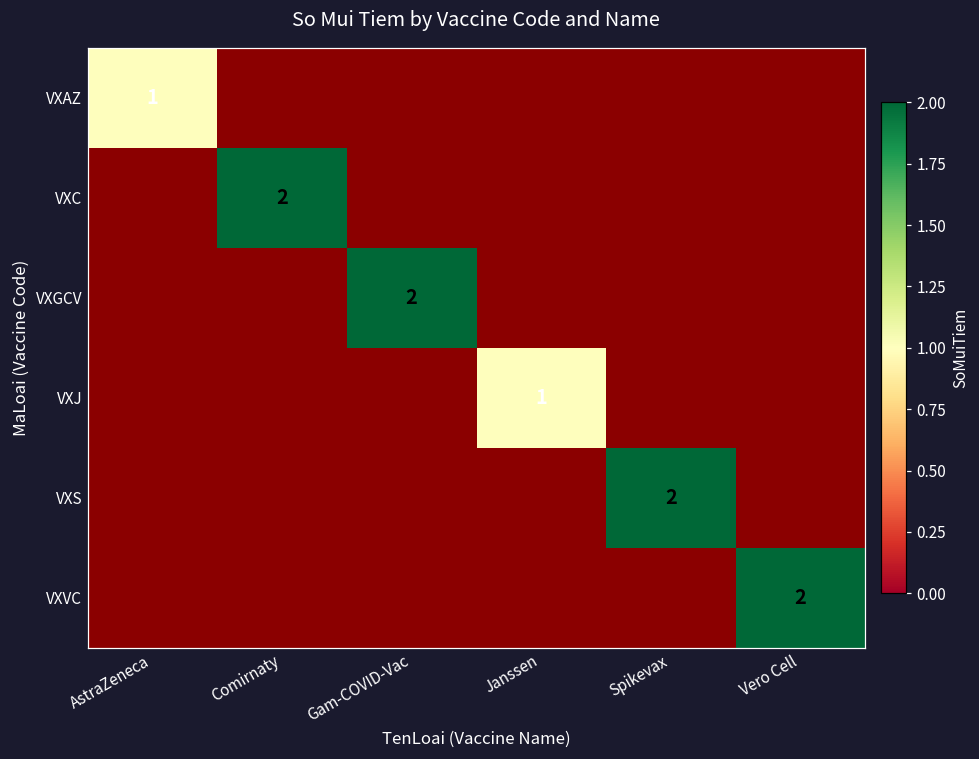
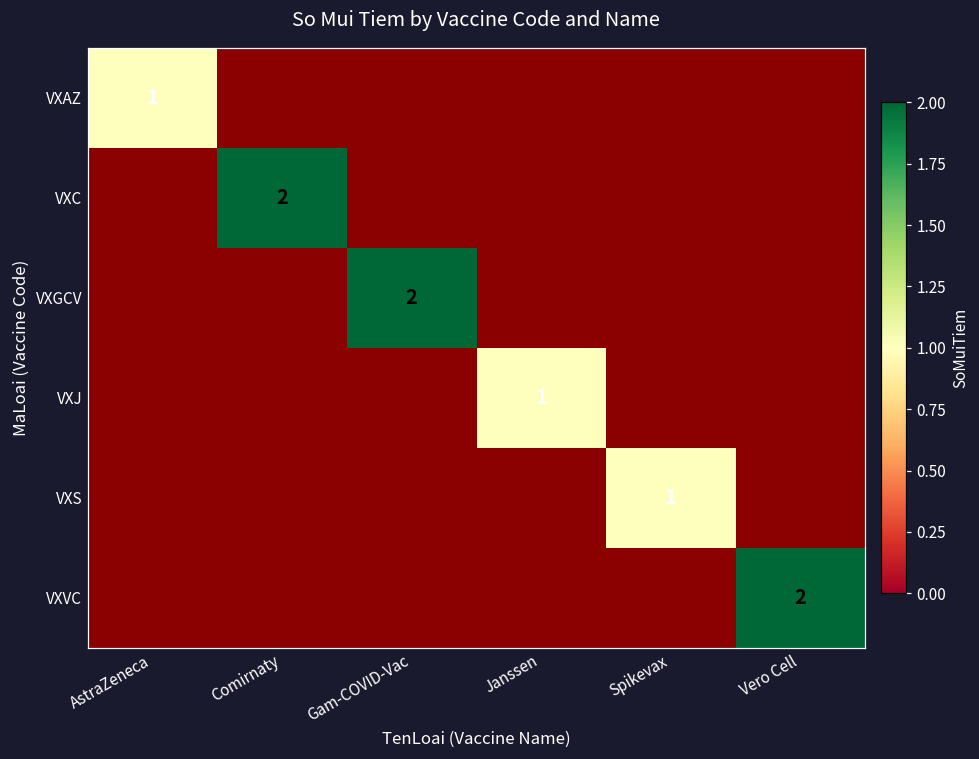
  {
    "VXAZ": {
      "AstraZeneca": 1
    },
    "VXC": {
      "Comirnaty": 2
    },
    "VXGCV": {
      "Gam-COVID-Vac": 2
    },
    "VXJ": {
      "Janssen": 1
    },
    "VXS": {
-     "Spikevax": 2
+     "Spikevax": 1
    },
    "VXVC": {
      "Vero Cell": 2
    }
  }
